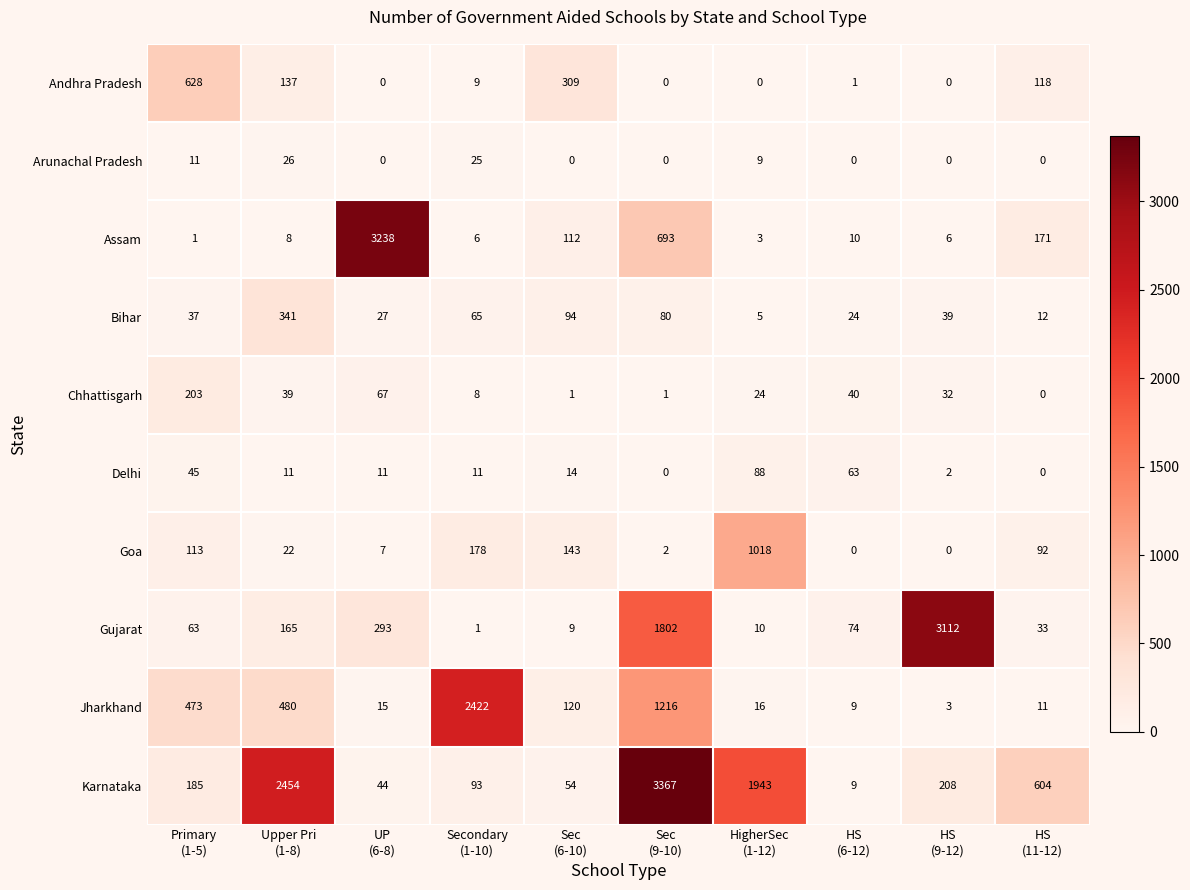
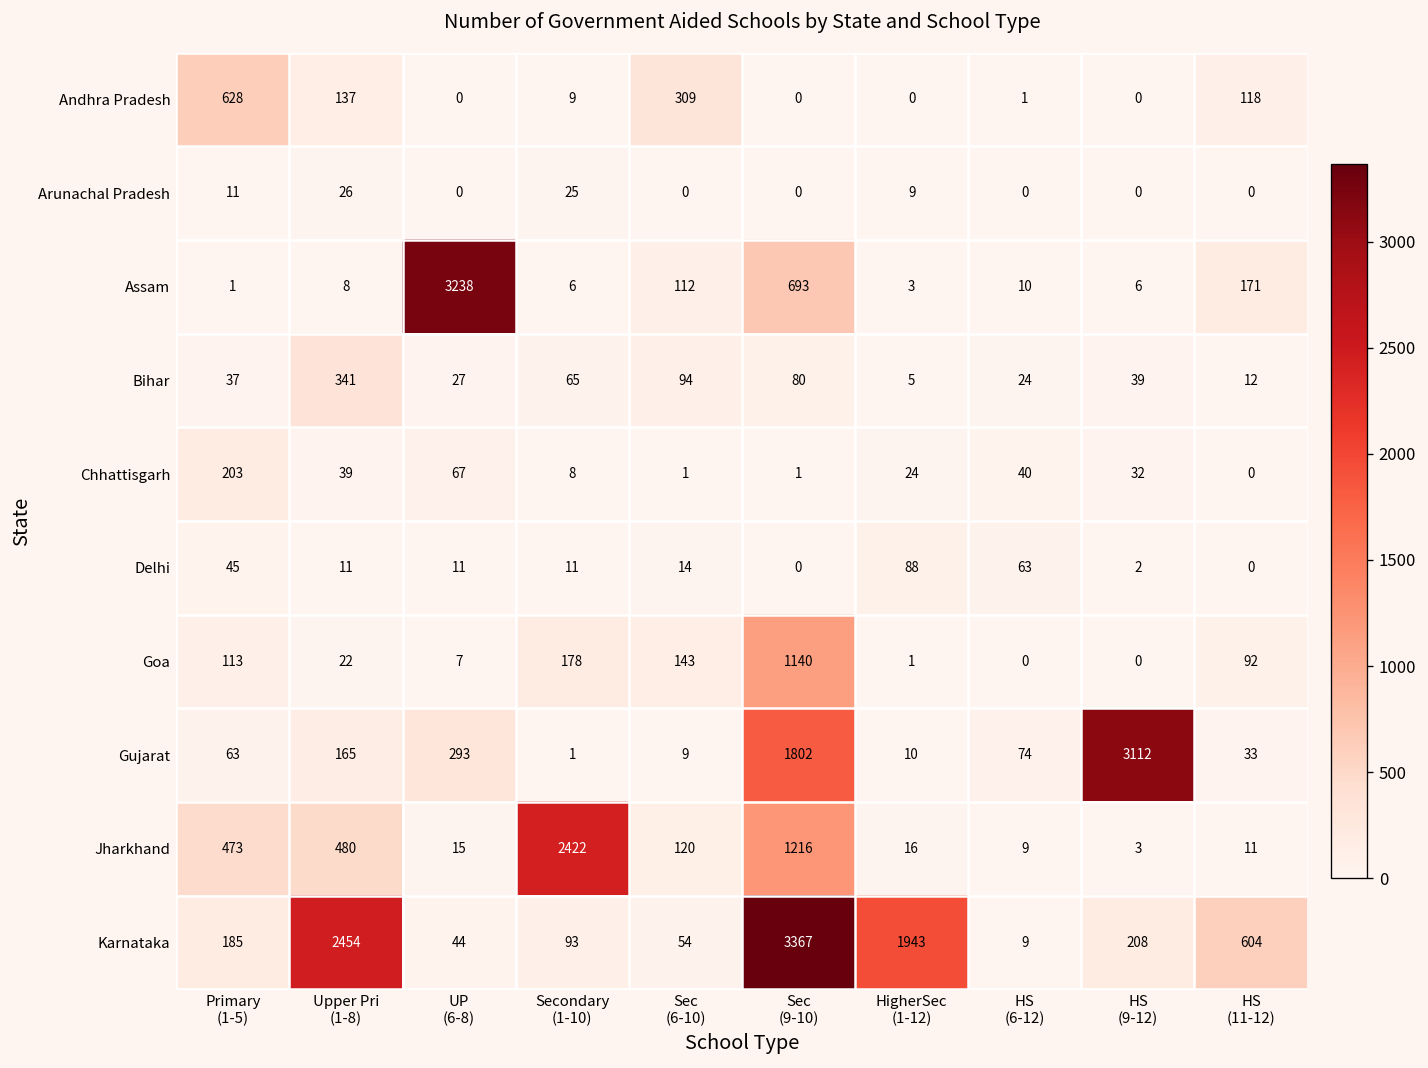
  {
    "Andhra Pradesh": {
      "Primary (1-5)": 628,
      "Upper Pri (1-8)": 137,
      "UP (6-8)": 0,
      "Secondary (1-10)": 9,
      "Sec (6-10)": 309,
      "Sec (9-10)": 0,
      "HigherSec (1-12)": 0,
      "HS (6-12)": 1,
      "HS (9-12)": 0,
      "HS (11-12)": 118
    },
    "Arunachal Pradesh": {
      "Primary (1-5)": 11,
      "Upper Pri (1-8)": 26,
      "UP (6-8)": 0,
      "Secondary (1-10)": 25,
      "Sec (6-10)": 0,
      "Sec (9-10)": 0,
      "HigherSec (1-12)": 9,
      "HS (6-12)": 0,
      "HS (9-12)": 0,
      "HS (11-12)": 0
    },
    "Assam": {
      "Primary (1-5)": 1,
      "Upper Pri (1-8)": 8,
      "UP (6-8)": 3238,
      "Secondary (1-10)": 6,
      "Sec (6-10)": 112,
      "Sec (9-10)": 693,
      "HigherSec (1-12)": 3,
      "HS (6-12)": 10,
      "HS (9-12)": 6,
      "HS (11-12)": 171
    },
    "Bihar": {
      "Primary (1-5)": 37,
      "Upper Pri (1-8)": 341,
      "UP (6-8)": 27,
      "Secondary (1-10)": 65,
      "Sec (6-10)": 94,
      "Sec (9-10)": 80,
      "HigherSec (1-12)": 5,
      "HS (6-12)": 24,
      "HS (9-12)": 39,
      "HS (11-12)": 12
    },
    "Chhattisgarh": {
      "Primary (1-5)": 203,
      "Upper Pri (1-8)": 39,
      "UP (6-8)": 67,
      "Secondary (1-10)": 8,
      "Sec (6-10)": 1,
      "Sec (9-10)": 1,
      "HigherSec (1-12)": 24,
      "HS (6-12)": 40,
      "HS (9-12)": 32,
      "HS (11-12)": 0
    },
    "Delhi": {
      "Primary (1-5)": 45,
      "Upper Pri (1-8)": 11,
      "UP (6-8)": 11,
      "Secondary (1-10)": 11,
      "Sec (6-10)": 14,
      "Sec (9-10)": 0,
      "HigherSec (1-12)": 88,
      "HS (6-12)": 63,
      "HS (9-12)": 2,
      "HS (11-12)": 0
    },
    "Goa": {
      "Primary (1-5)": 113,
      "Upper Pri (1-8)": 22,
      "UP (6-8)": 7,
      "Secondary (1-10)": 178,
      "Sec (6-10)": 143,
-     "Sec (9-10)": 2,
-     "HigherSec (1-12)": 1018,
+     "Sec (9-10)": 1140,
+     "HigherSec (1-12)": 1,
      "HS (6-12)": 0,
      "HS (9-12)": 0,
      "HS (11-12)": 92
    },
    "Gujarat": {
      "Primary (1-5)": 63,
      "Upper Pri (1-8)": 165,
      "UP (6-8)": 293,
      "Secondary (1-10)": 1,
      "Sec (6-10)": 9,
      "Sec (9-10)": 1802,
      "HigherSec (1-12)": 10,
      "HS (6-12)": 74,
      "HS (9-12)": 3112,
      "HS (11-12)": 33
    },
    "Jharkhand": {
      "Primary (1-5)": 473,
      "Upper Pri (1-8)": 480,
      "UP (6-8)": 15,
      "Secondary (1-10)": 2422,
      "Sec (6-10)": 120,
      "Sec (9-10)": 1216,
      "HigherSec (1-12)": 16,
      "HS (6-12)": 9,
      "HS (9-12)": 3,
      "HS (11-12)": 11
    },
    "Karnataka": {
      "Primary (1-5)": 185,
      "Upper Pri (1-8)": 2454,
      "UP (6-8)": 44,
      "Secondary (1-10)": 93,
      "Sec (6-10)": 54,
      "Sec (9-10)": 3367,
      "HigherSec (1-12)": 1943,
      "HS (6-12)": 9,
      "HS (9-12)": 208,
      "HS (11-12)": 604
    }
  }
